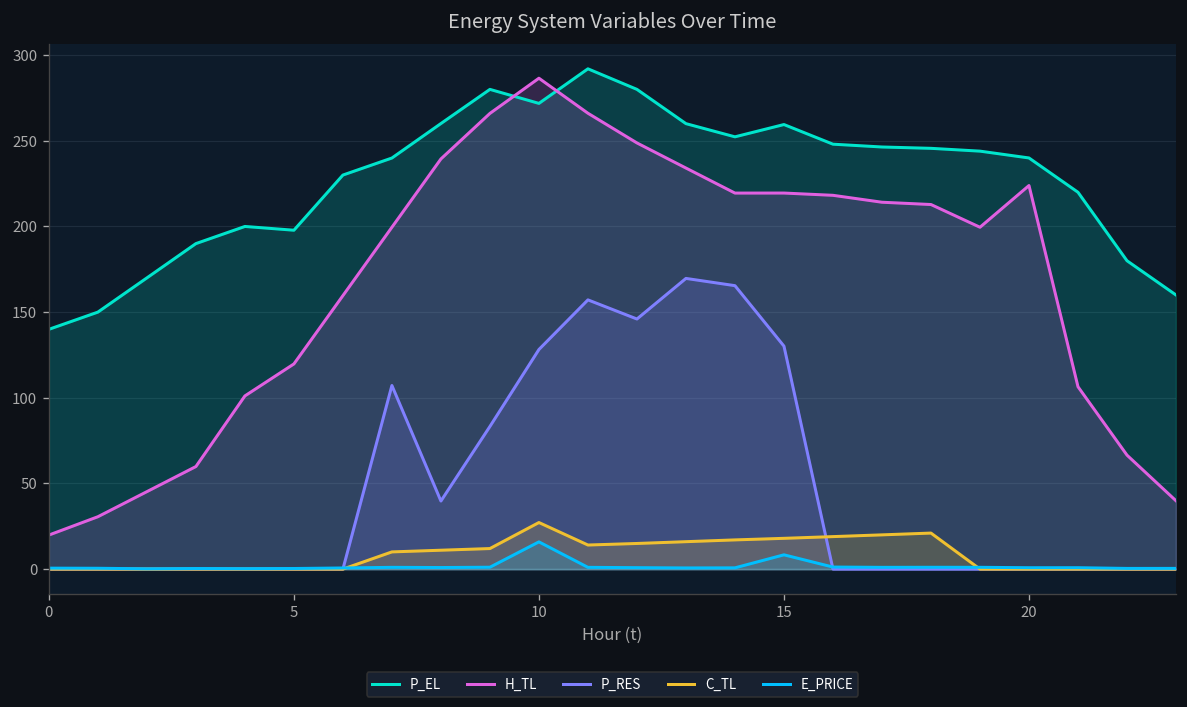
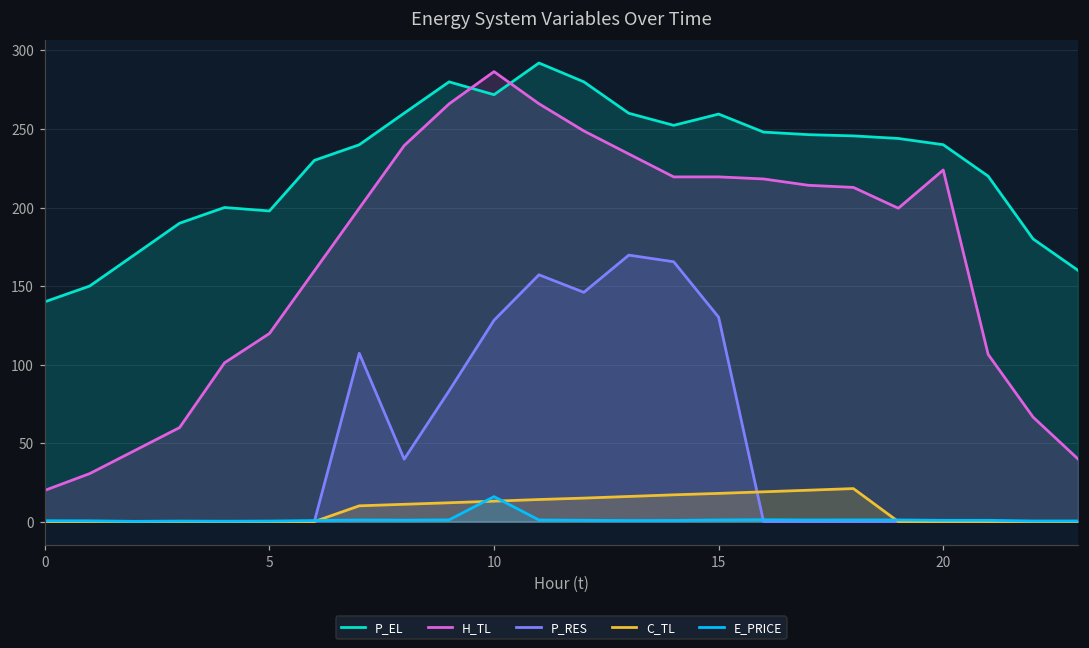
  {
    "P_EL": {
      "0": 140,
      "5": 198,
      "10": 272,
      "15": 259,
      "20": 240
    },
    "H_TL": {
      "0": 20,
      "5": 120,
      "10": 287,
      "15": 220,
      "20": 224
    },
    "P_RES": {
      "10": 128,
      "15": 130
    },
    "C_TL": {
-     "10": 27,
+     "10": 13,
      "15": 18
    },
    "E_PRICE": {
      "10": 16,
-     "15": 8
+     "15": 1
    }
  }
